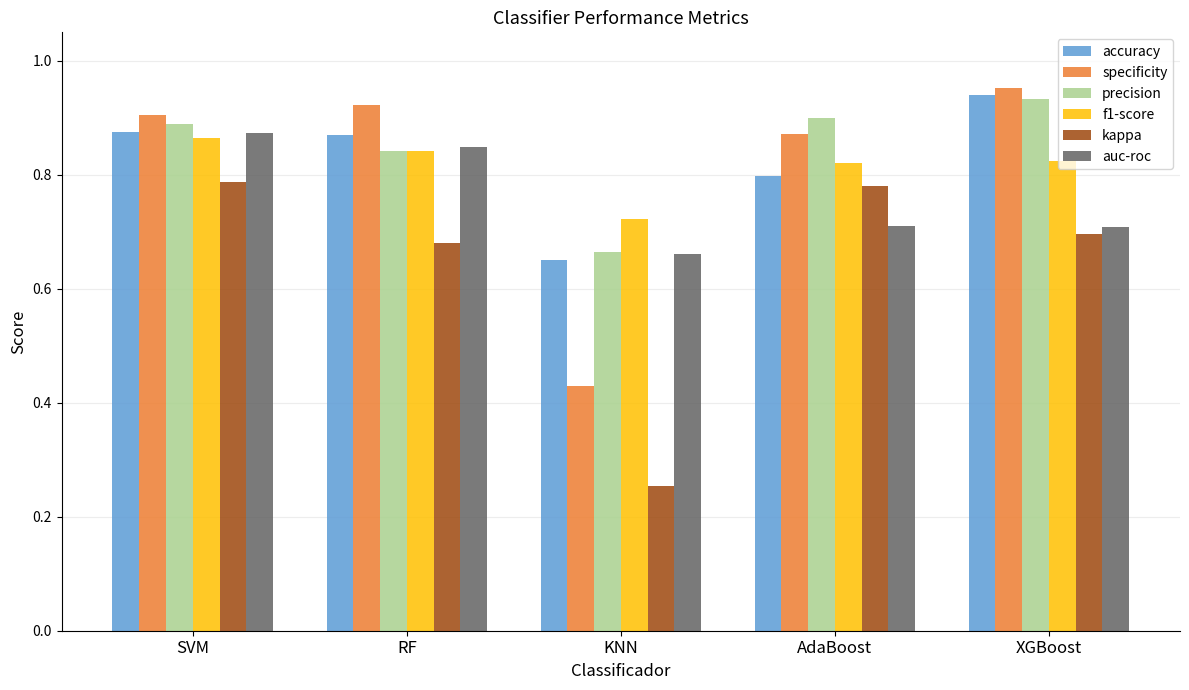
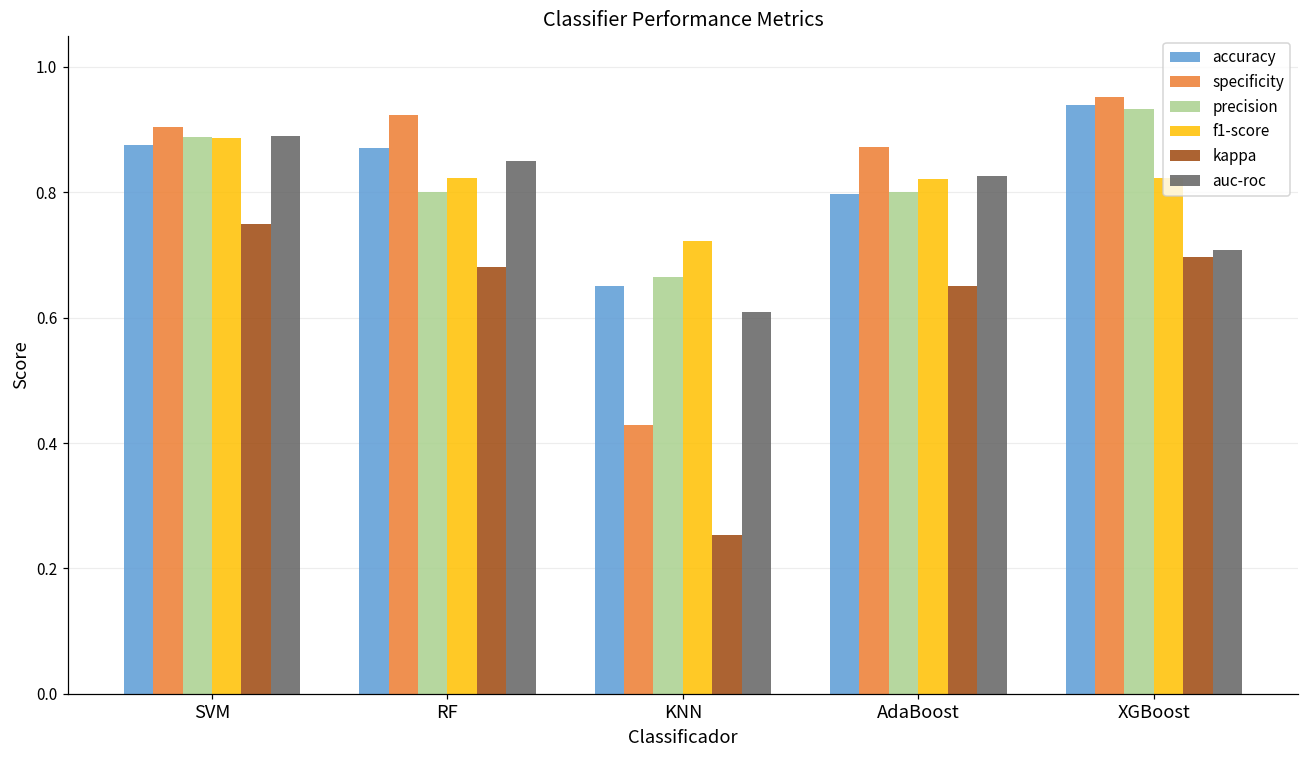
  {
    "accuracy": {
      "SVM": 0.88,
      "RF": 0.87,
      "KNN": 0.65,
      "AdaBoost": 0.80,
      "XGBoost": 0.94
    },
    "specificity": {
      "SVM": 0.90,
      "RF": 0.92,
      "KNN": 0.43,
      "AdaBoost": 0.87,
      "XGBoost": 0.95
    },
    "precision": {
      "SVM": 0.89,
-     "RF": 0.84,
+     "RF": 0.80,
      "KNN": 0.66,
-     "AdaBoost": 0.9,
+     "AdaBoost": 0.8,
      "XGBoost": 0.93
    },
    "f1-score": {
-     "SVM": 0.86,
-     "RF": 0.84,
+     "SVM": 0.89,
+     "RF": 0.82,
      "KNN": 0.72,
      "AdaBoost": 0.82
    },
    "kappa": {
-     "SVM": 0.79,
+     "SVM": 0.75,
      "RF": 0.68,
      "KNN": 0.25,
-     "AdaBoost": 0.78,
+     "AdaBoost": 0.65,
      "XGBoost": 0.70
    },
    "auc-roc": {
-     "SVM": 0.87,
+     "SVM": 0.89,
      "RF": 0.85,
-     "KNN": 0.66,
-     "AdaBoost": 0.71,
+     "KNN": 0.61,
+     "AdaBoost": 0.83,
      "XGBoost": 0.71
    }
  }
